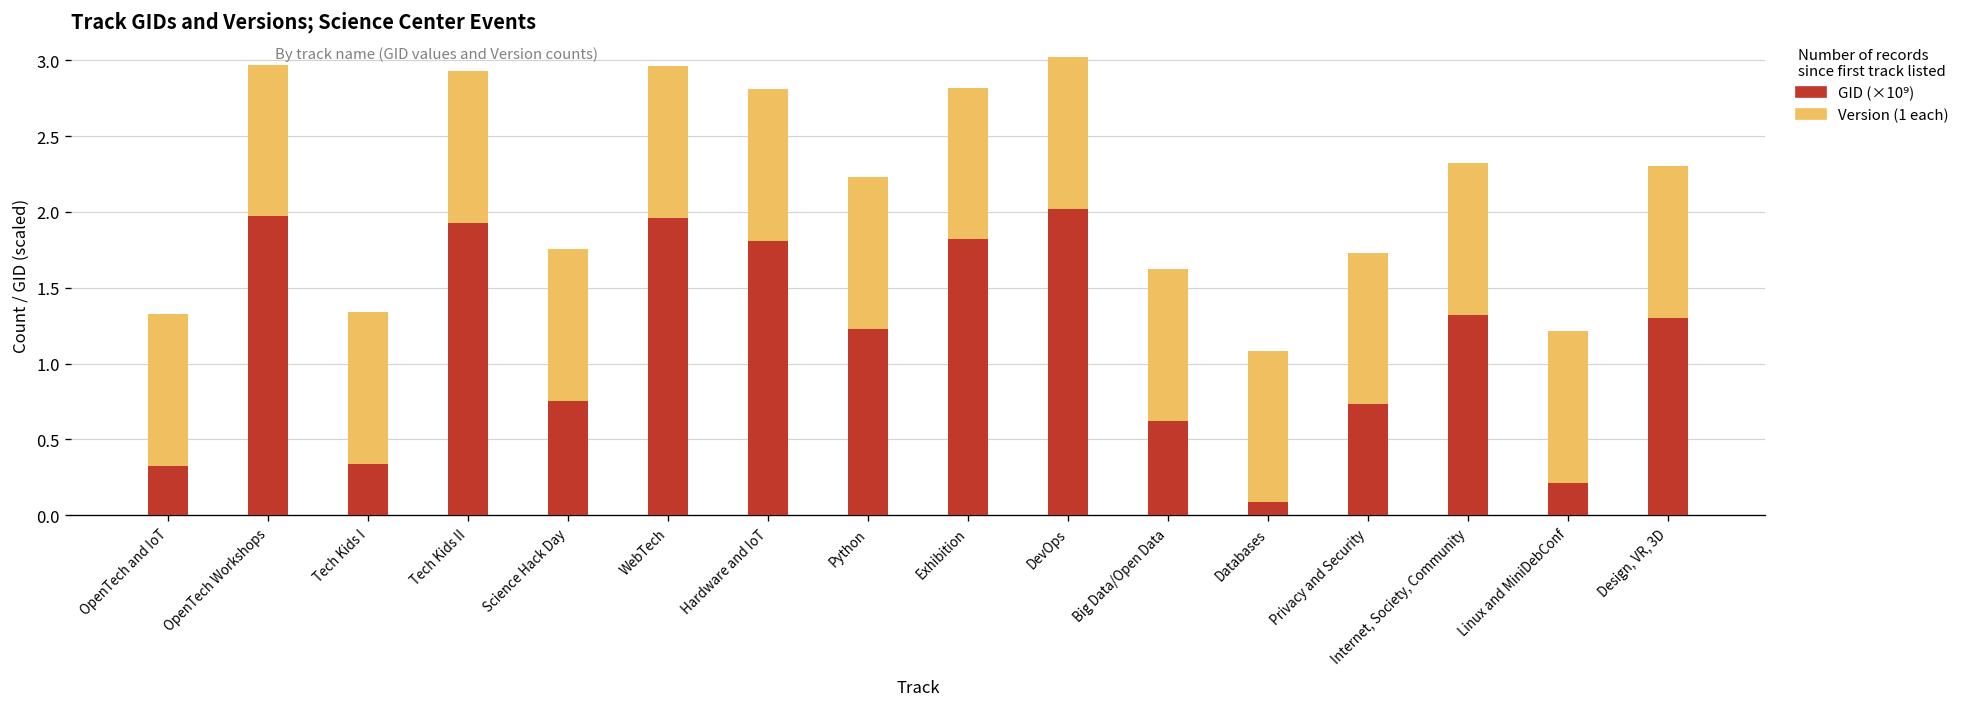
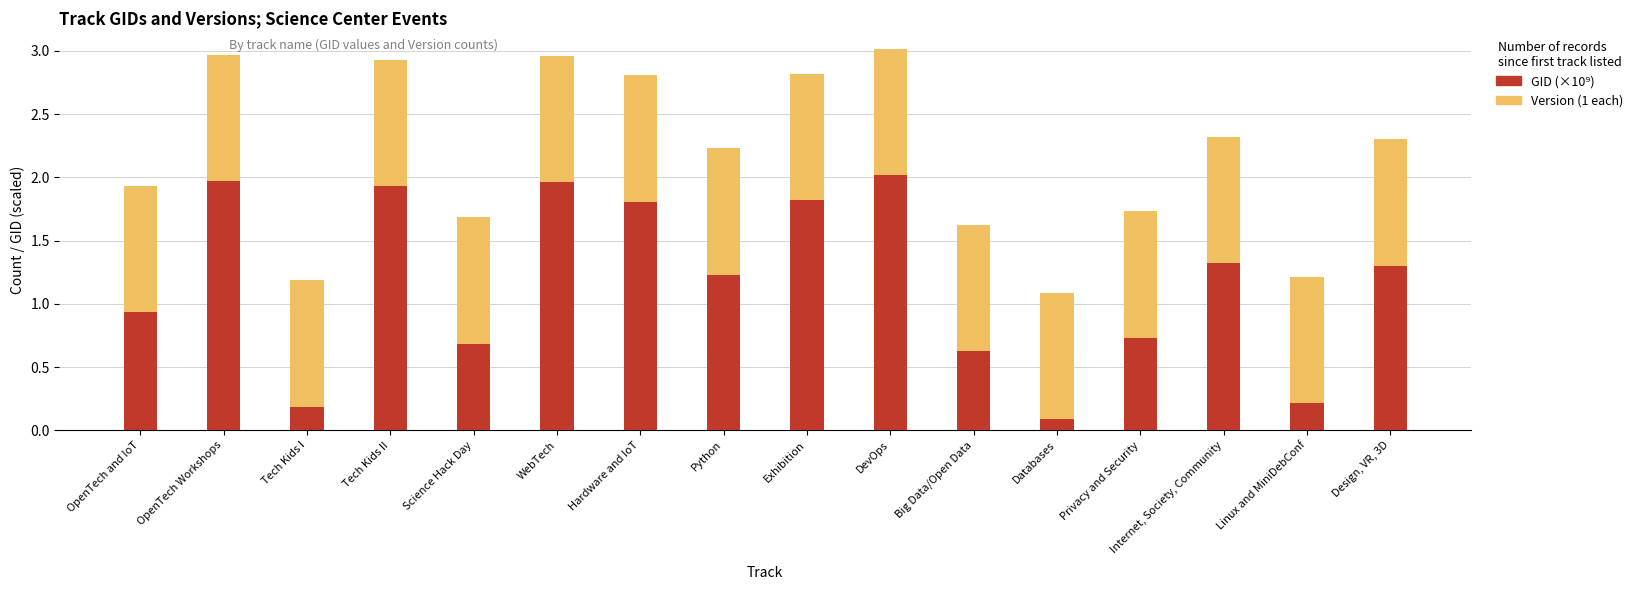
  {
    "GID (×10⁹)": {
-     "OpenTech and IoT": 0.33,
+     "OpenTech and IoT": 0.93,
      "OpenTech Workshops": 1.97,
-     "Tech Kids I": 0.34,
+     "Tech Kids I": 0.19,
      "Tech Kids II": 1.93,
-     "Science Hack Day": 0.76,
+     "Science Hack Day": 0.68,
      "WebTech": 1.96,
      "Hardware and IoT": 1.81,
      "Python": 1.23,
      "Exhibition": 1.82,
      "DevOps": 2.02,
      "Big Data/Open Data": 0.62,
      "Databases": 0.09,
      "Privacy and Security": 0.73,
      "Internet, Society, Community": 1.32,
      "Linux and MiniDebConf": 0.22,
      "Design, VR, 3D": 1.30
    },
    "Version (1 each)": {
      "OpenTech and IoT": 1.00,
      "OpenTech Workshops": 1.00,
      "Tech Kids I": 1.00,
      "Tech Kids II": 1.00,
      "Science Hack Day": 1.00,
      "WebTech": 1.00,
      "Hardware and IoT": 1.00,
      "Python": 1.00,
      "Exhibition": 1.00,
      "DevOps": 1.00,
      "Big Data/Open Data": 1.00,
      "Databases": 1.00,
      "Privacy and Security": 1.00,
      "Internet, Society, Community": 1.00,
      "Linux and MiniDebConf": 1.00,
      "Design, VR, 3D": 1.00
    }
  }
